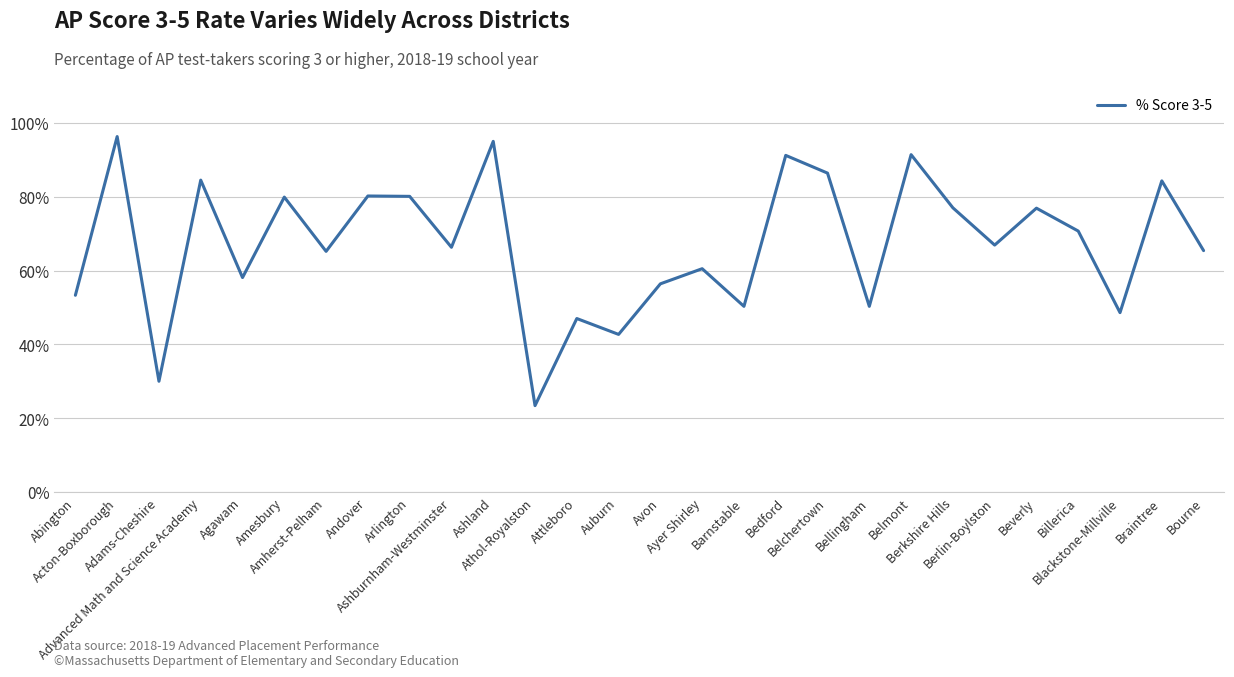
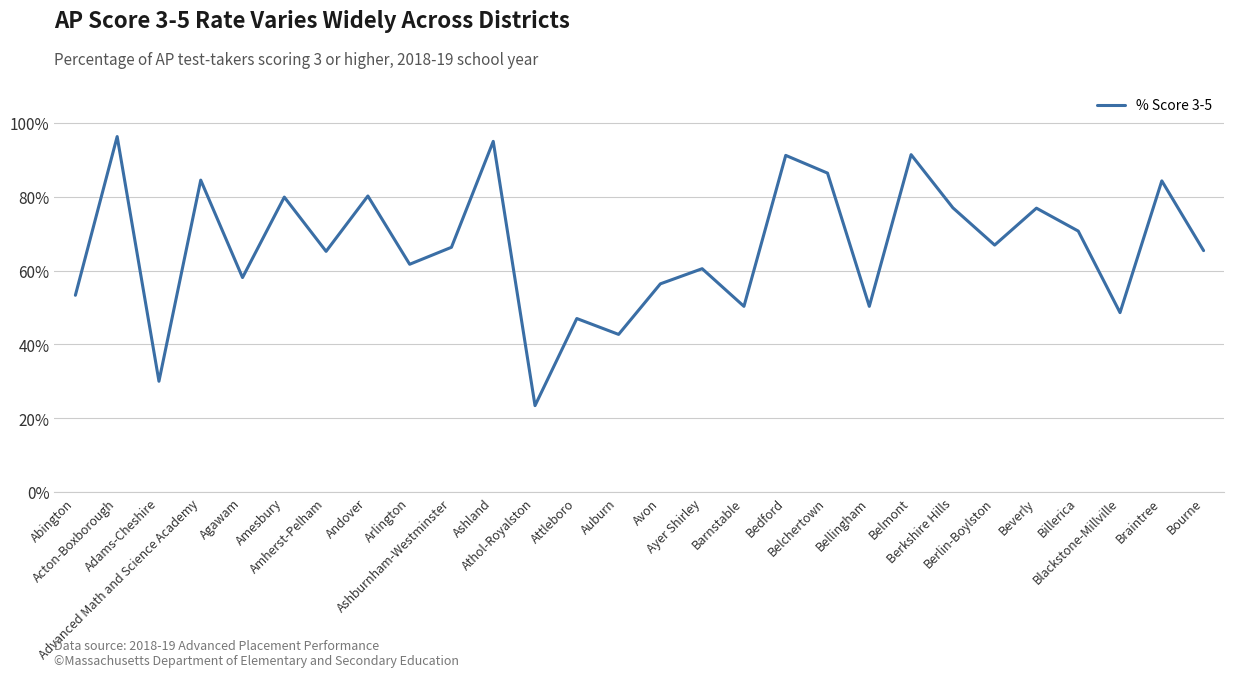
  {
    "Abington": "53%",
    "Acton-Boxborough": "96%",
    "Adams-Cheshire": "30%",
    "Advanced Math and Science Academy": "85%",
    "Agawam": "58%",
    "Amesbury": "80%",
    "Amherst-Pelham": "65%",
    "Andover": "80%",
-   "Arlington": "80%",
+   "Arlington": "62%",
    "Ashburnham-Westminster": "66%",
    "Ashland": "95%",
    "Athol-Royalston": "23%",
    "Attleboro": "47%",
    "Auburn": "43%",
    "Avon": "56%",
    "Ayer Shirley": "61%",
    "Barnstable": "50%",
    "Bedford": "91%",
    "Belchertown": "86%",
    "Bellingham": "50%",
    "Belmont": "91%",
    "Berkshire Hills": "77%",
    "Berlin-Boylston": "67%",
    "Beverly": "77%",
    "Billerica": "71%",
    "Blackstone-Millville": "49%",
    "Braintree": "84%",
    "Bourne": "65%"
  }
